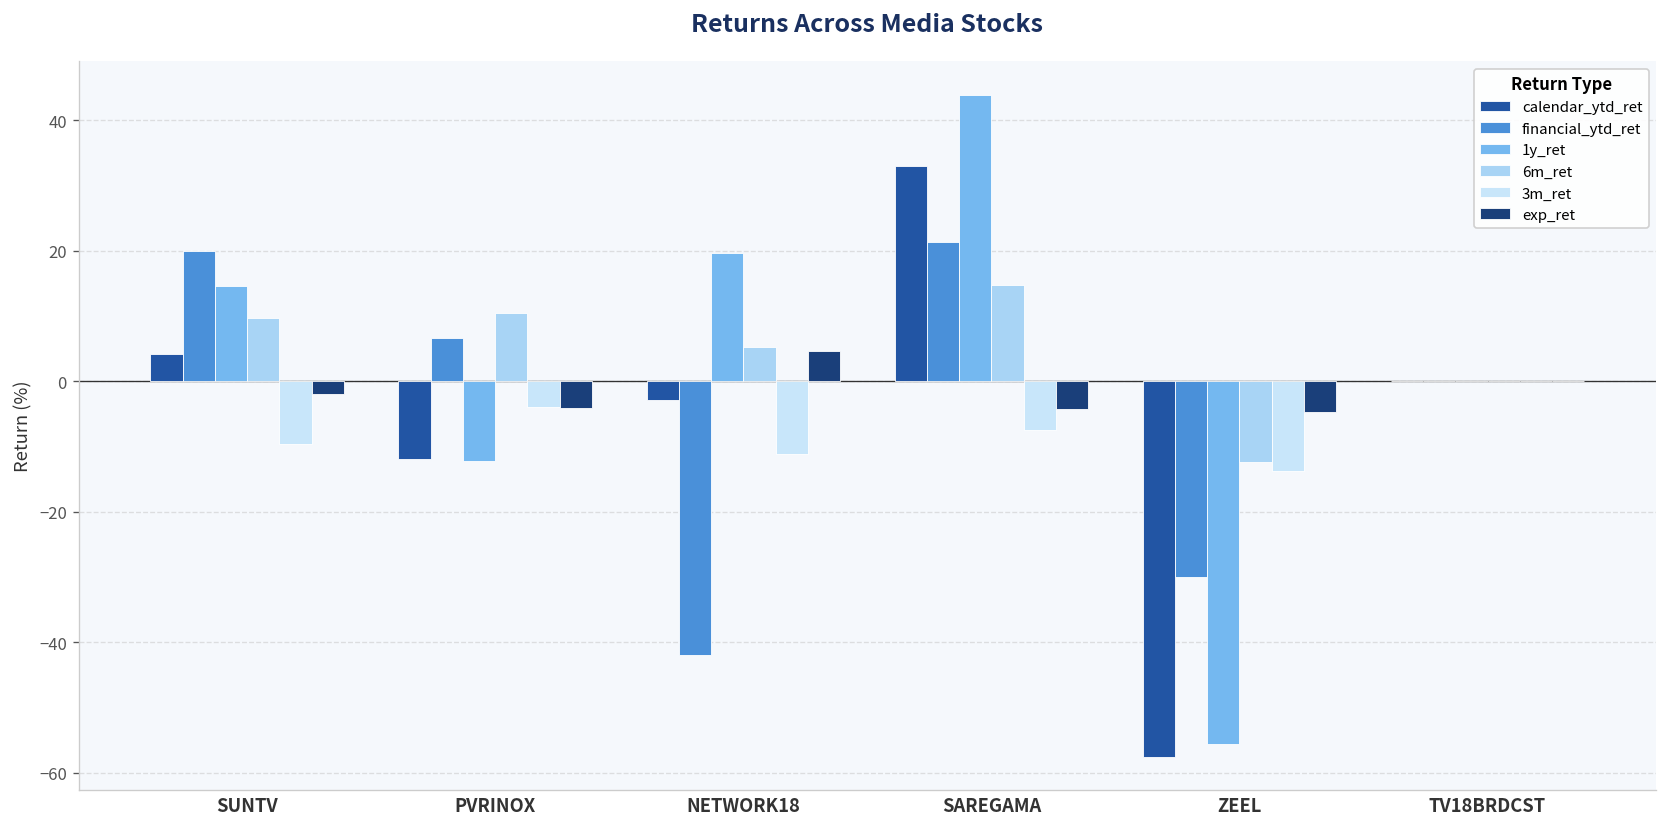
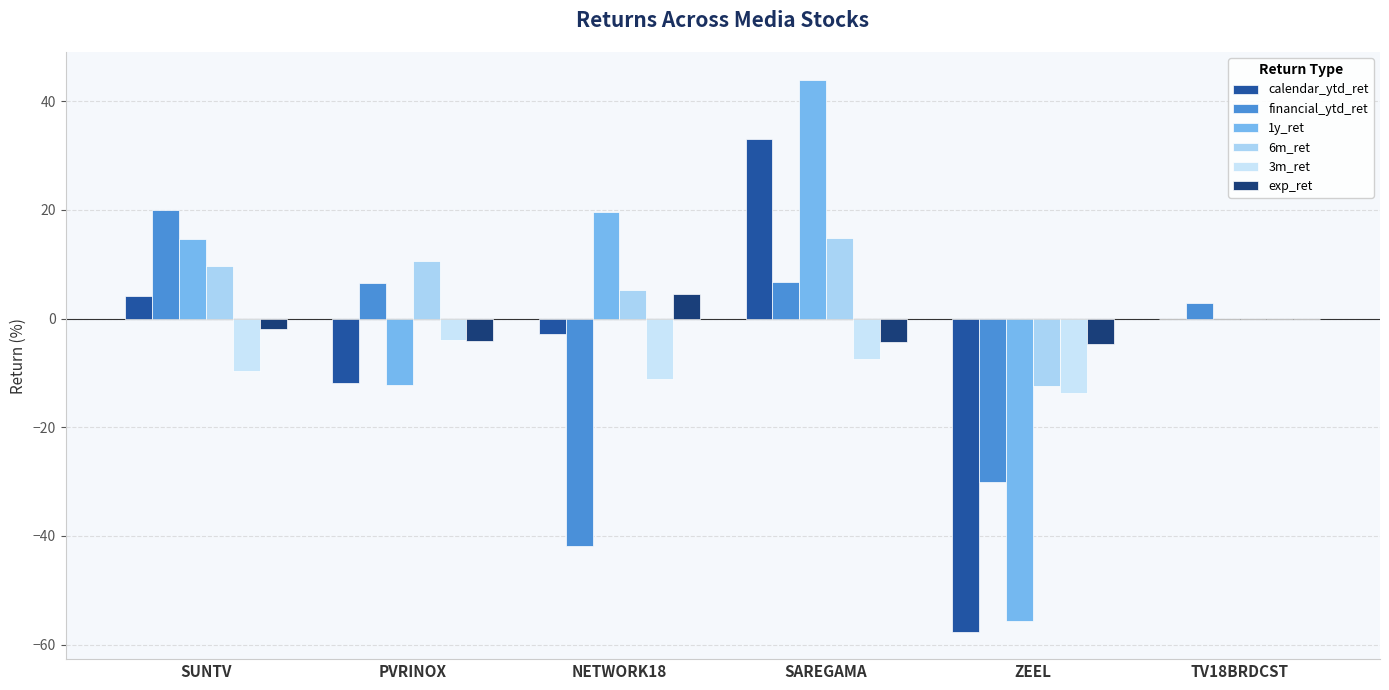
  {
    "financial_ytd_ret": {
      "SUNTV": 20,
      "PVRINOX": 7,
      "NETWORK18": -42,
-     "SAREGAMA": 21,
+     "SAREGAMA": 7,
      "ZEEL": -30,
-     "TV18BRDCST": 0
+     "TV18BRDCST": 3
    }
  }
